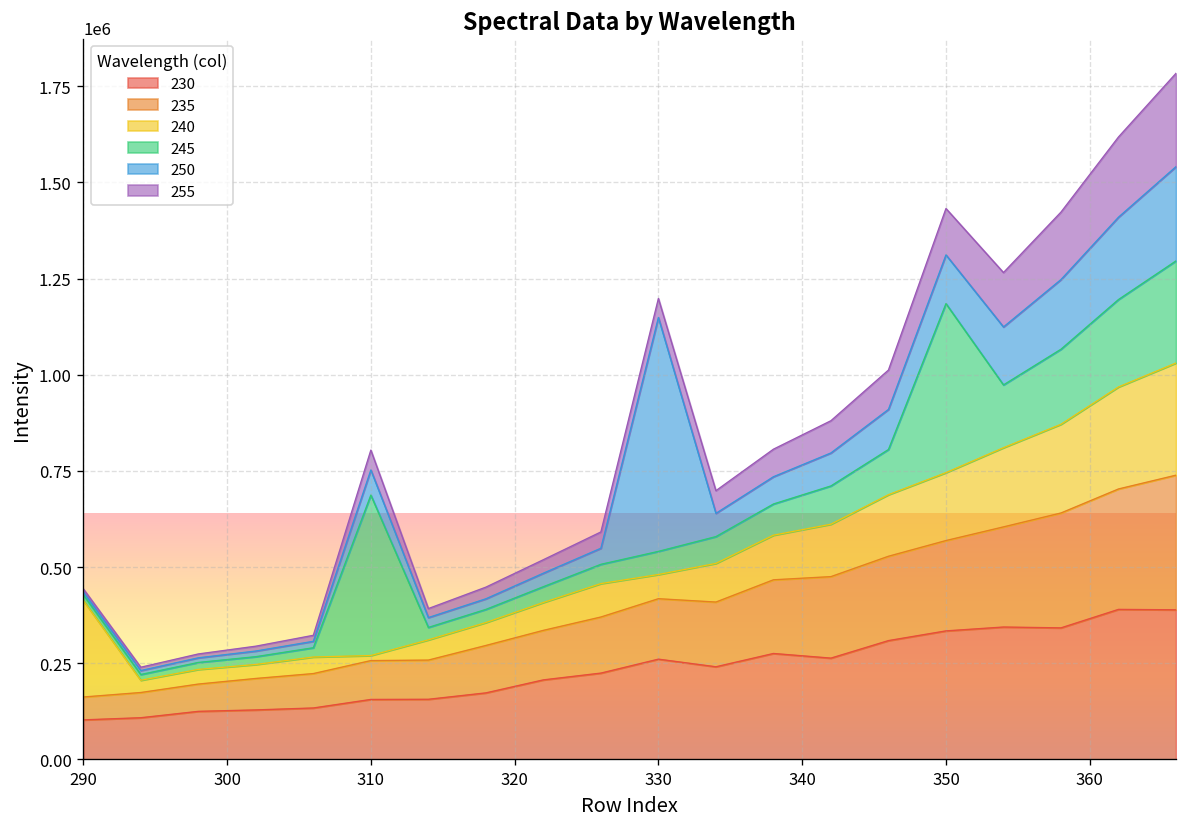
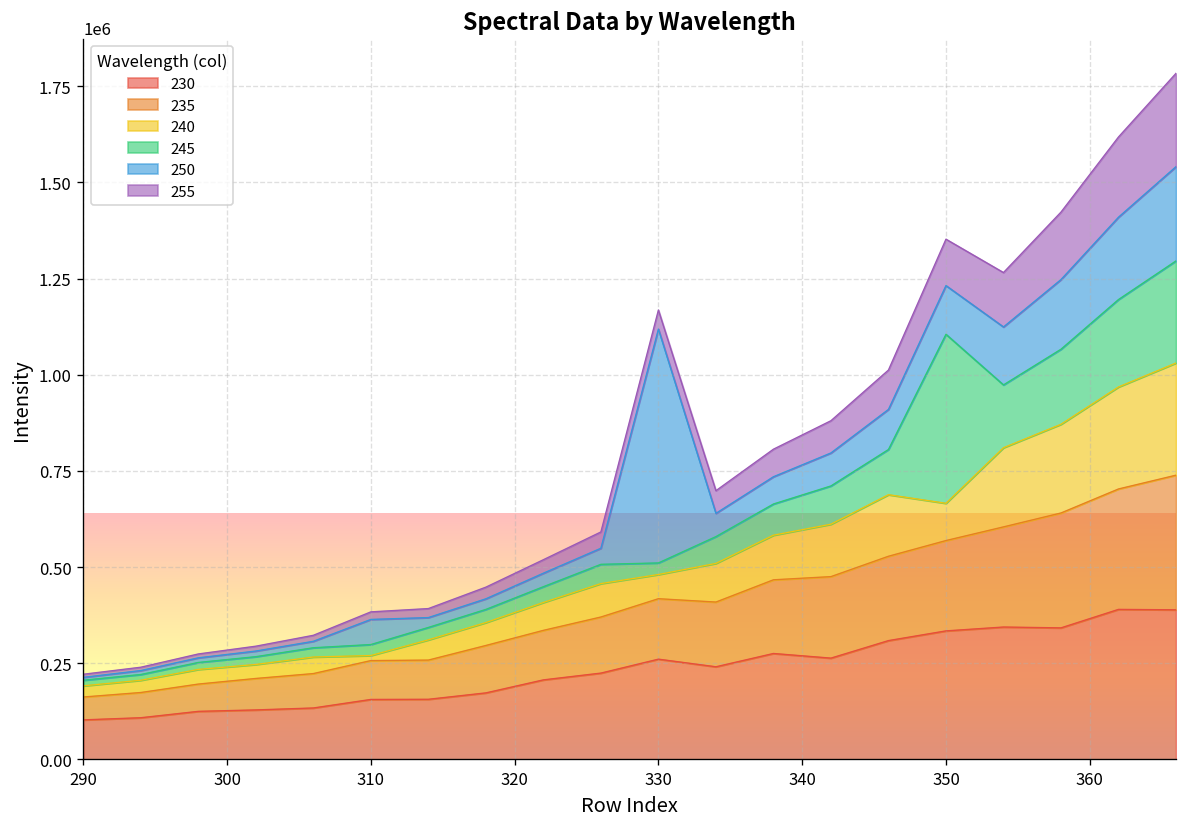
  {
    "240": {
-     "290": 250000,
+     "290": 30000,
      "310": 10000,
      "330": 60000,
-     "350": 180000
+     "350": 100000
    },
    "245": {
-     "310": 420000,
-     "330": 60000,
+     "310": 30000,
+     "330": 30000,
      "350": 440000
    },
    "250": {
      "310": 70000,
      "330": 610000,
      "350": 130000
    },
    "255": {
      "290": 10000,
-     "310": 50000,
+     "310": 20000,
      "330": 50000,
      "350": 120000
    }
  }
